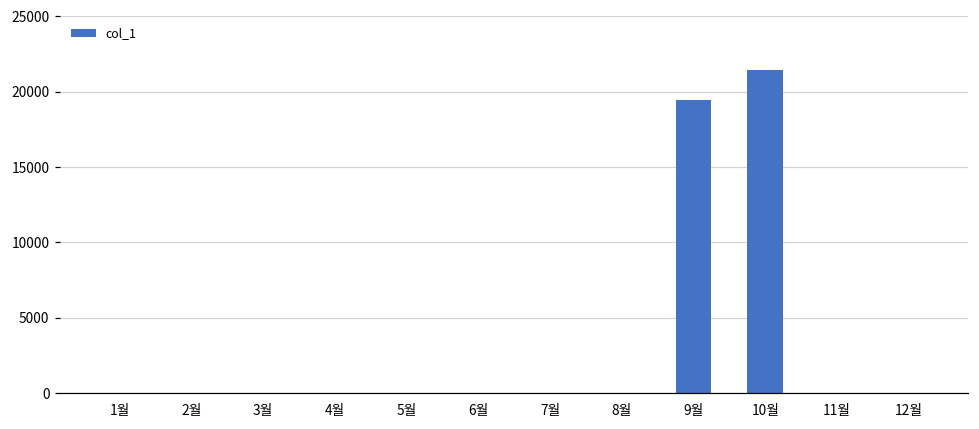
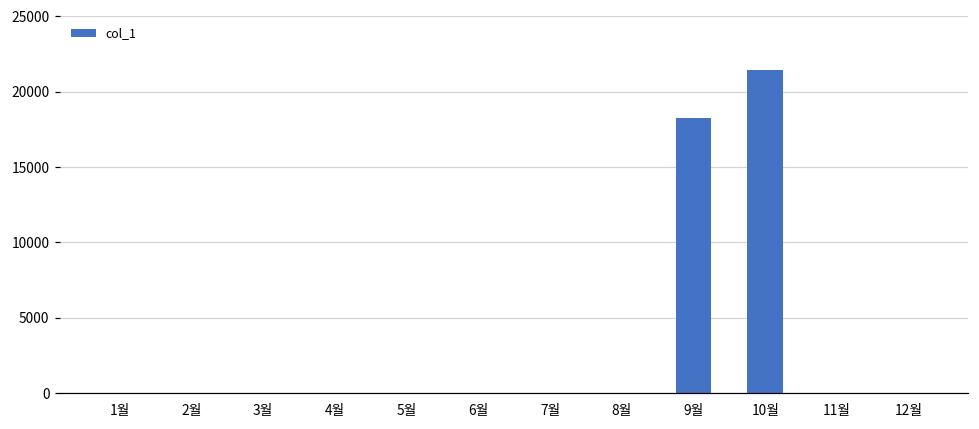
  {
    "1월": 0,
    "2월": 0,
    "3월": 0,
    "4월": 0,
    "5월": 0,
    "6월": 0,
    "7월": 0,
    "8월": 0,
-   "9월": 19500,
+   "9월": 18300,
    "10월": 21400,
    "11월": 0,
    "12월": 0
  }
